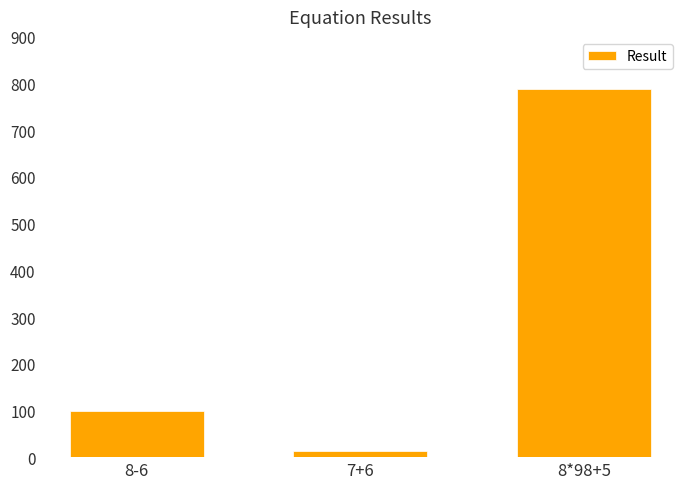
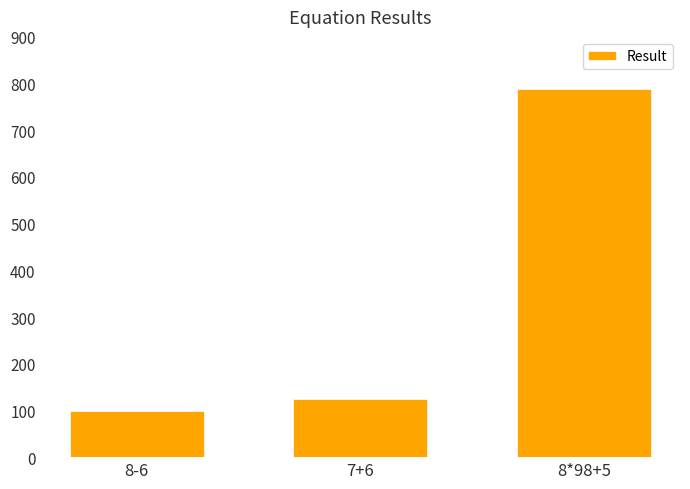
  {
    "8-6": 100,
-   "7+6": 10,
+   "7+6": 120,
    "8*98+5": 790
  }
